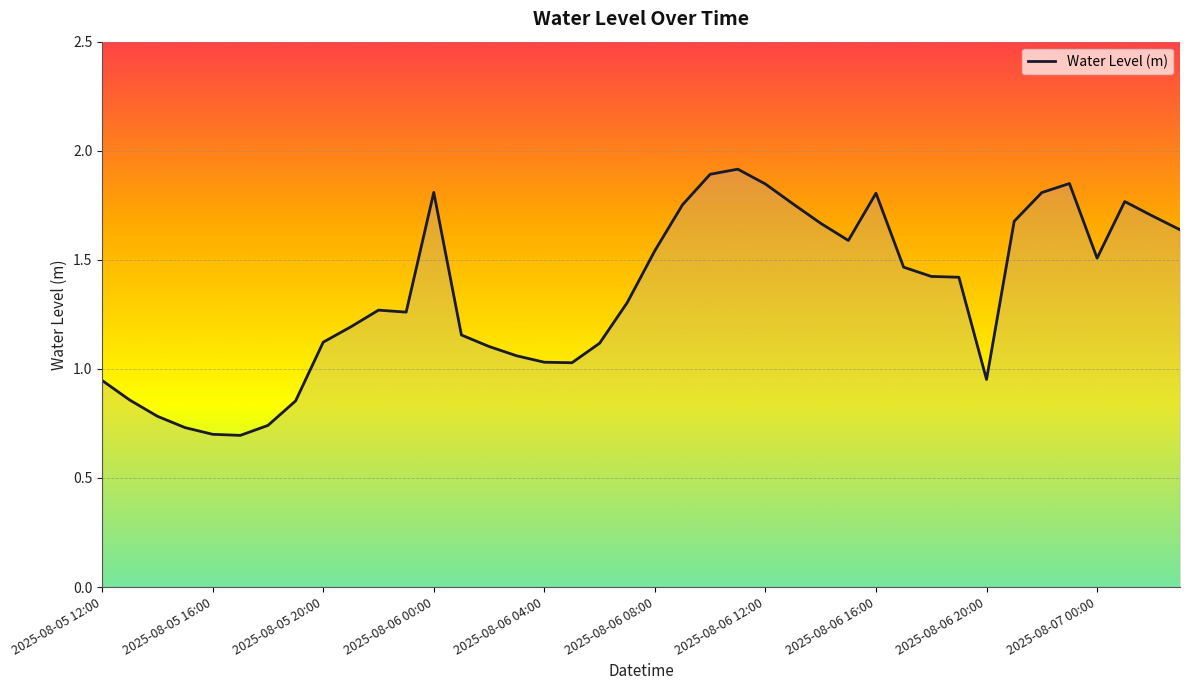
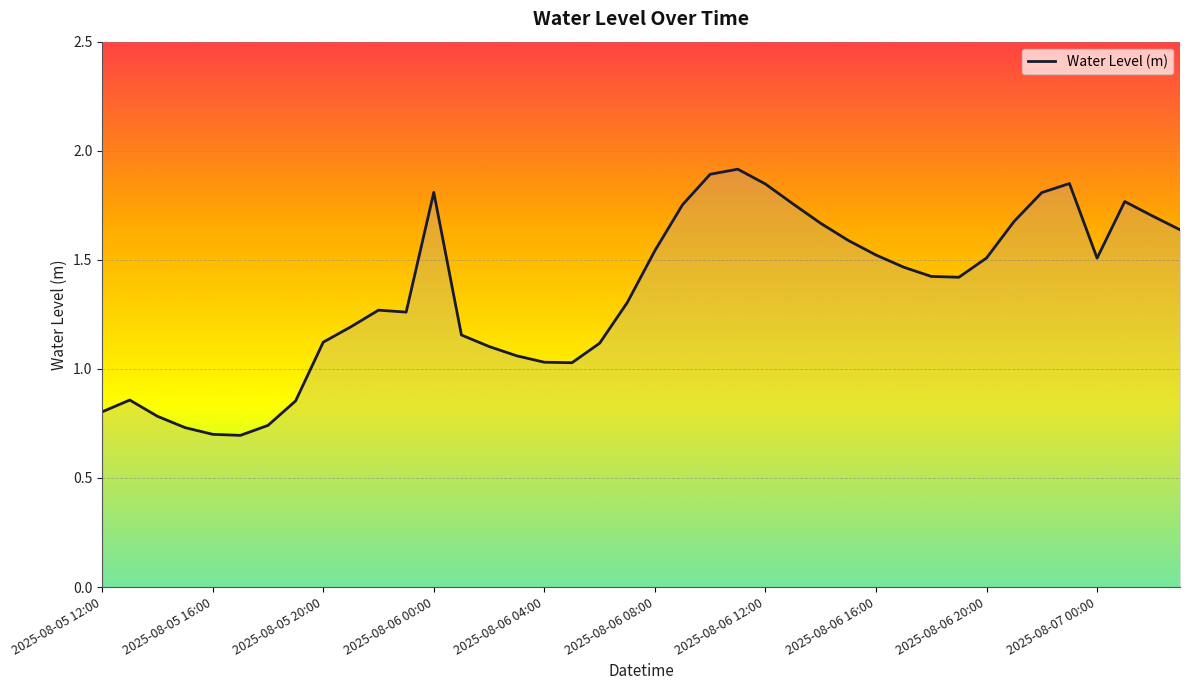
  {
-   "2025-08-05 12:00": 0.95,
+   "2025-08-05 12:00": 0.80,
    "2025-08-05 16:00": 0.70,
    "2025-08-05 20:00": 1.12,
    "2025-08-06 00:00": 1.81,
    "2025-08-06 04:00": 1.03,
    "2025-08-06 08:00": 1.54,
    "2025-08-06 12:00": 1.85,
-   "2025-08-06 16:00": 1.81,
-   "2025-08-06 20:00": 0.95,
+   "2025-08-06 16:00": 1.52,
+   "2025-08-06 20:00": 1.51,
    "2025-08-07 00:00": 1.51
  }
